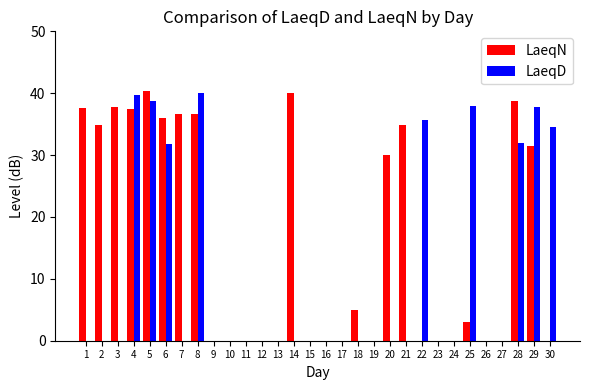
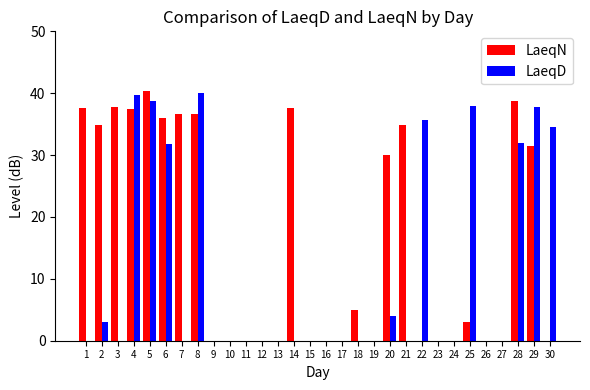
  {
    "LaeqN": {
      "1": 38,
      "2": 35,
      "3": 38,
      "4": 38,
      "5": 40,
      "6": 36,
      "7": 37,
      "8": 37,
      "9": 0,
      "10": 0,
      "11": 0,
      "12": 0,
      "13": 0,
-     "14": 40,
+     "14": 38,
      "15": 0,
      "16": 0,
      "17": 0,
      "18": 5,
      "19": 0,
      "20": 30,
      "21": 35,
      "22": 0,
      "23": 0,
      "24": 0,
      "25": 3,
      "26": 0,
      "27": 0,
      "28": 39,
      "29": 31,
      "30": 0
    },
    "LaeqD": {
      "1": 0,
-     "2": 0,
+     "2": 3,
      "3": 0,
      "4": 40,
      "5": 39,
      "6": 32,
      "7": 0,
      "8": 40,
      "9": 0,
      "10": 0,
      "11": 0,
      "12": 0,
      "13": 0,
      "14": 0,
      "15": 0,
      "16": 0,
      "17": 0,
      "18": 0,
      "19": 0,
-     "20": 0,
+     "20": 4,
      "21": 0,
      "22": 36,
      "23": 0,
      "24": 0,
      "25": 38,
      "26": 0,
      "27": 0,
      "28": 32,
      "29": 38,
      "30": 35
    }
  }
